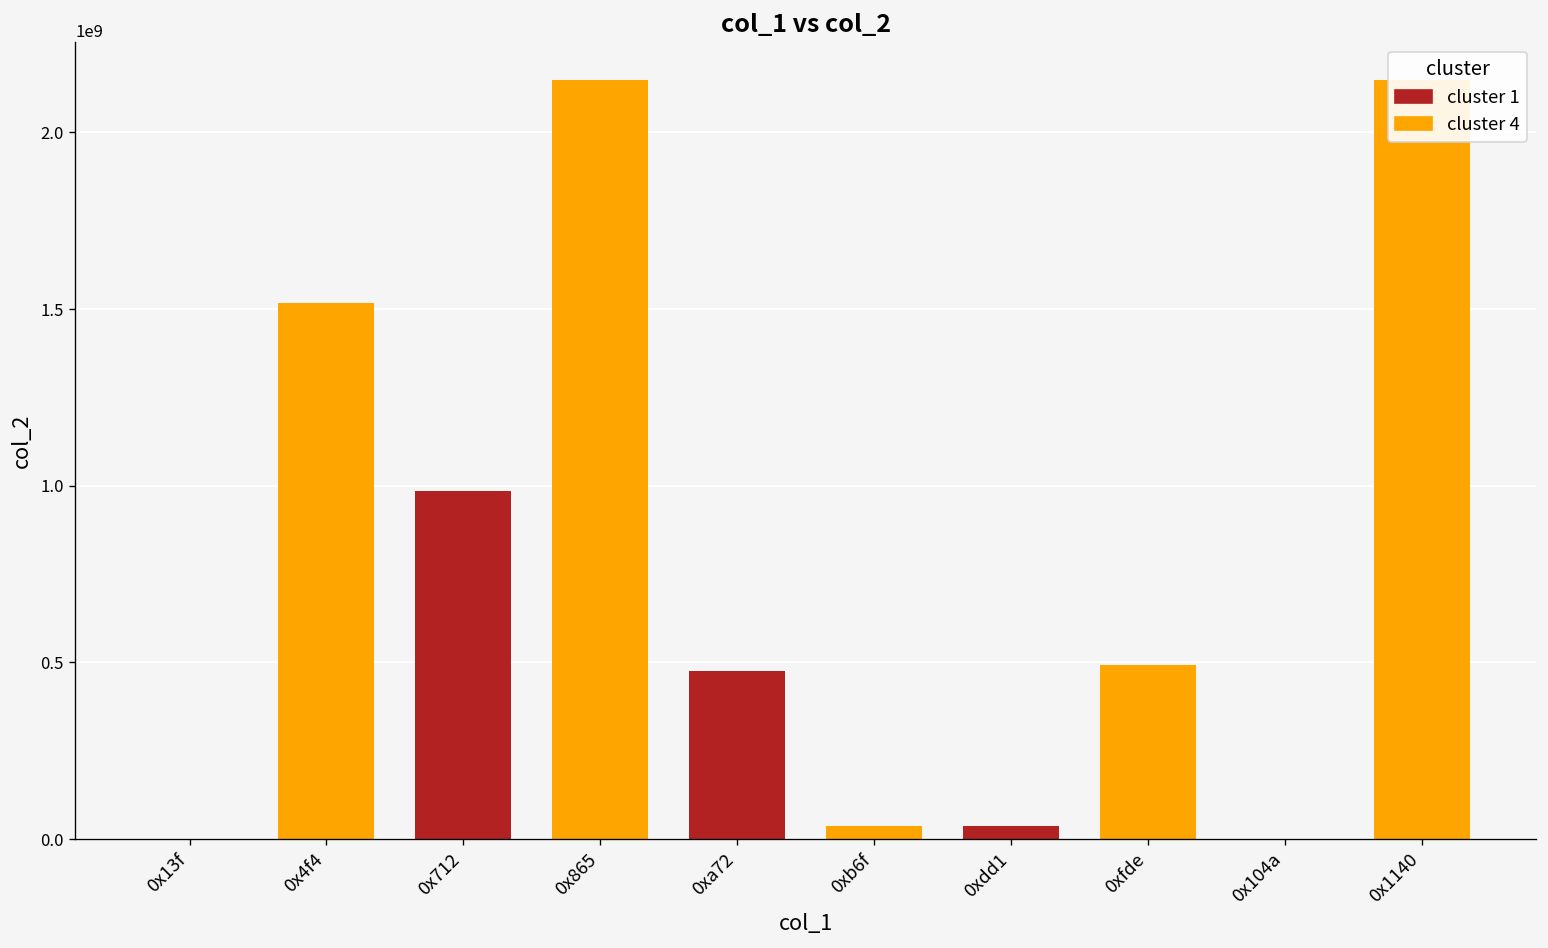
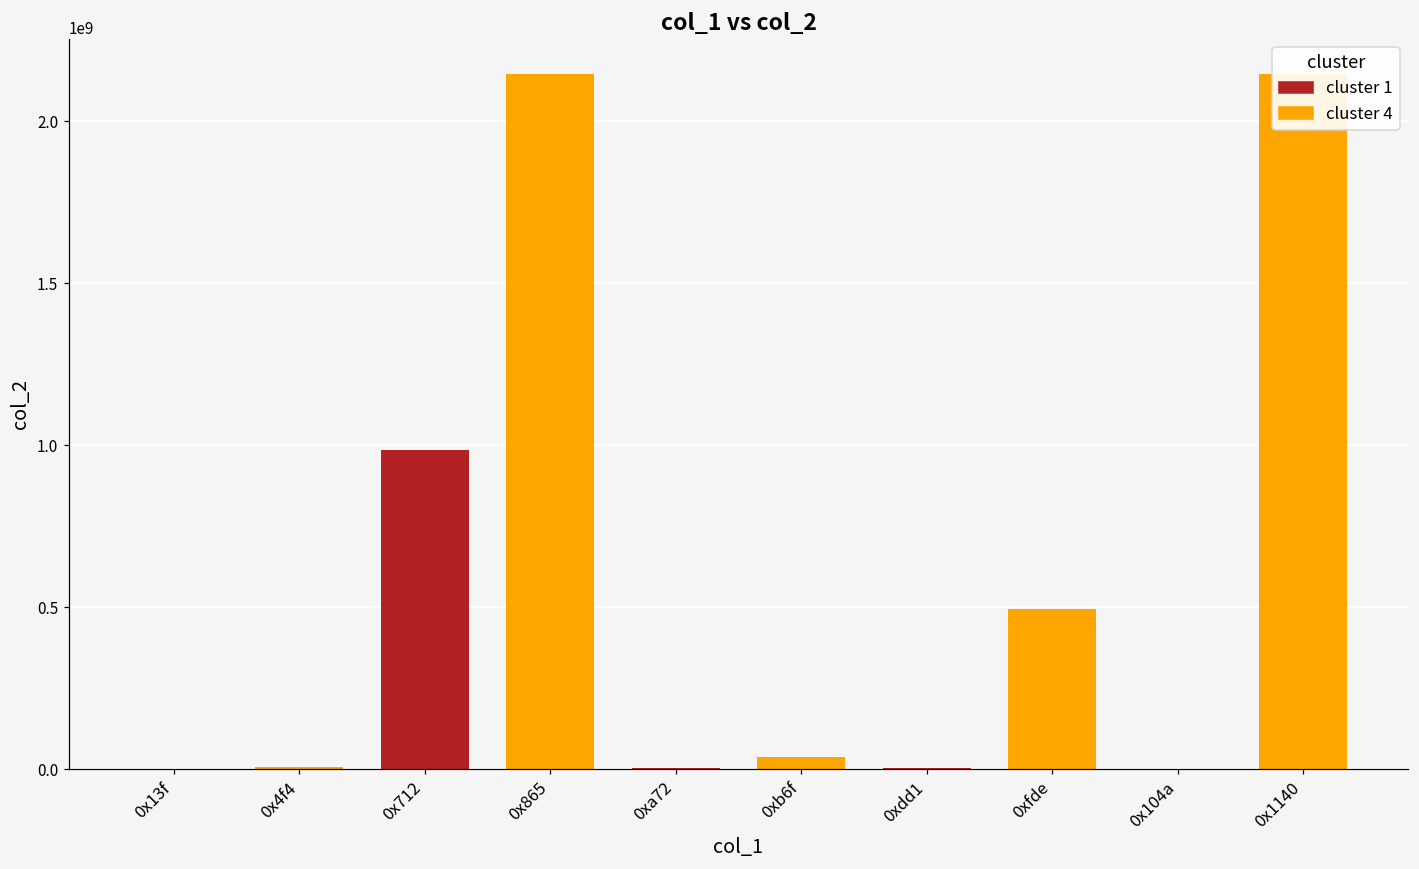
  {
-   "0x4f4": 1520000000,
+   "0x4f4": 10000000,
    "0x712": 990000000,
    "0x865": 2150000000,
-   "0xa72": 480000000,
+   "0xa72": 0,
    "0xb6f": 40000000,
-   "0xdd1": 40000000,
+   "0xdd1": 0,
    "0xfde": 490000000
  }
